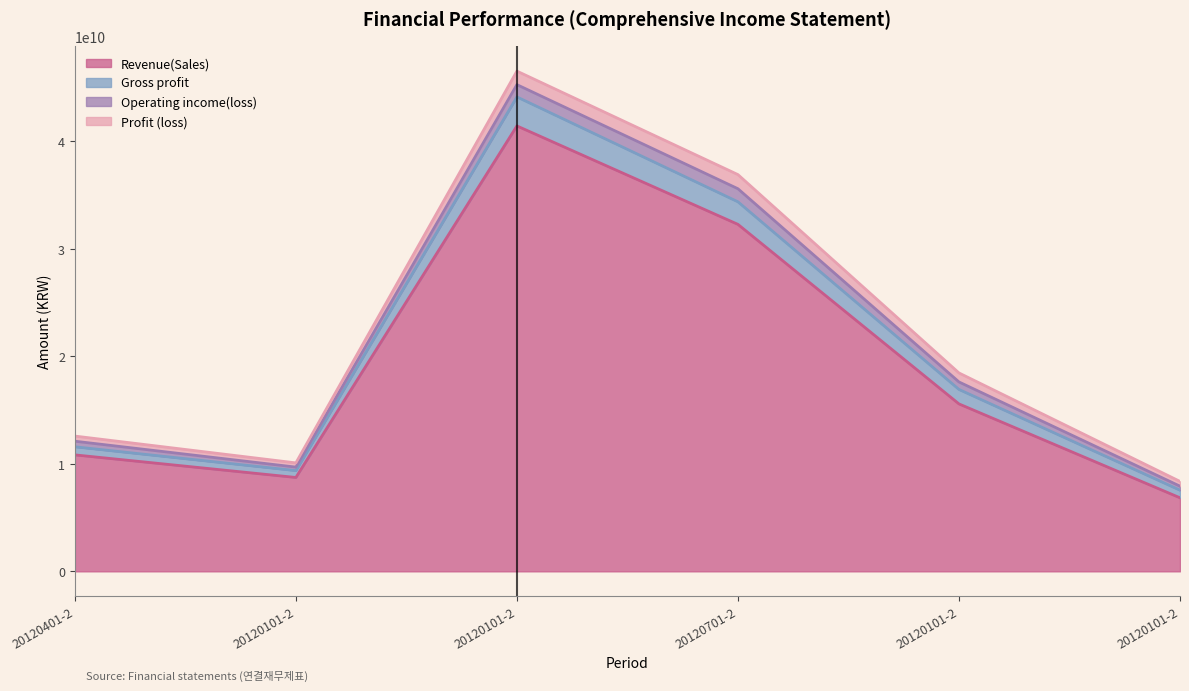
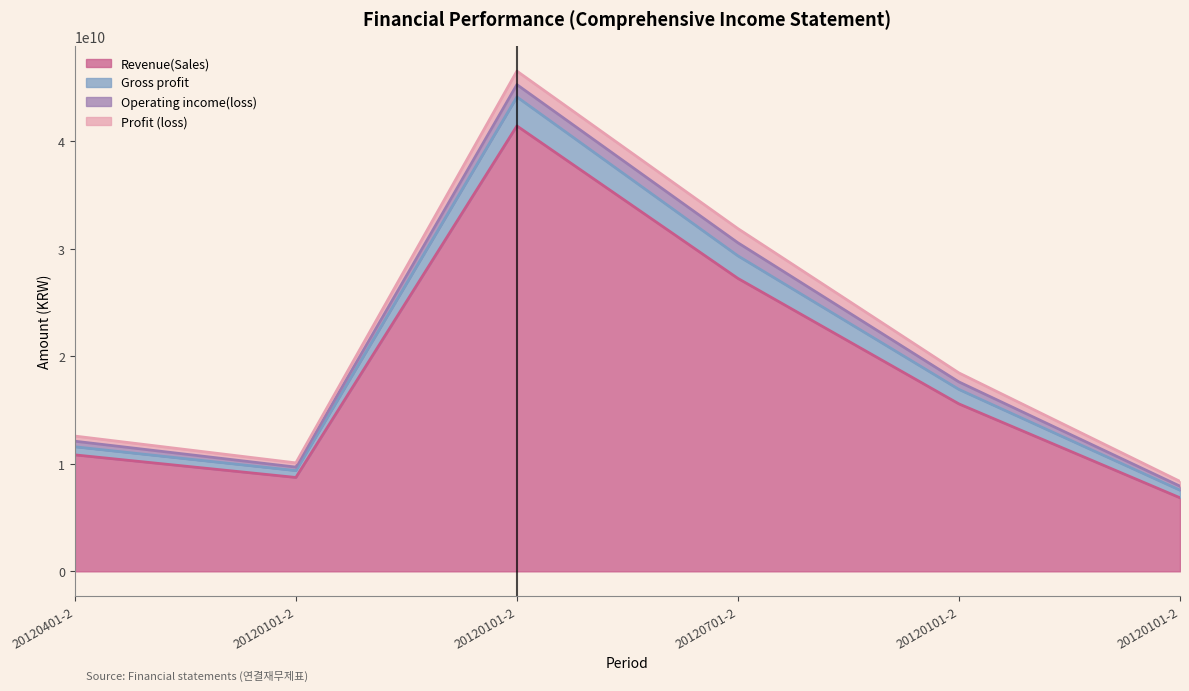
  {
    "Revenue(Sales)": {
      "20120401-2": 10800000000,
-     "20120701-2": 32300000000
+     "20120701-2": 27300000000
    },
    "Profit (loss)": {
      "20120401-2": 500000000,
      "20120701-2": 1300000000
    }
  }
